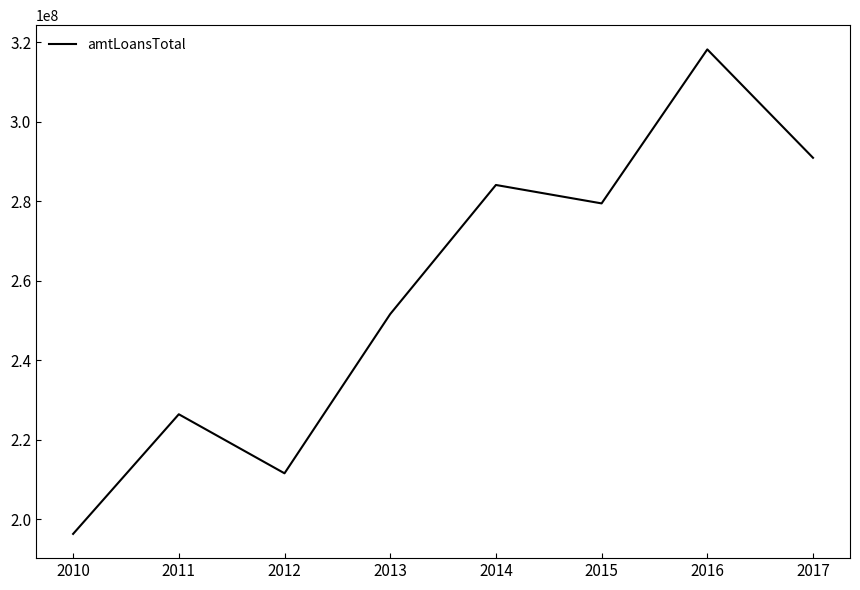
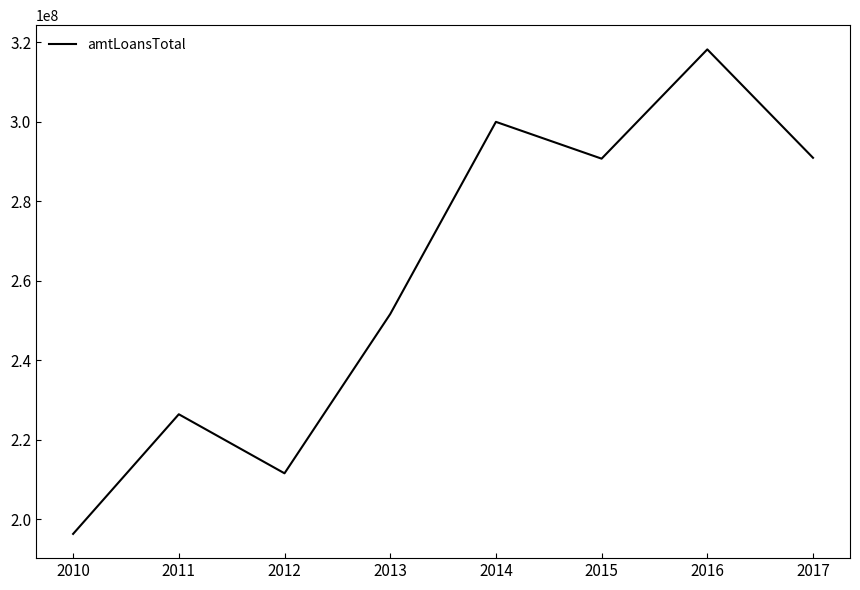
  {
    "2010": 196000000,
    "2011": 226000000,
    "2012": 212000000,
    "2013": 252000000,
-   "2014": 284000000,
-   "2015": 279000000,
+   "2014": 300000000,
+   "2015": 291000000,
    "2016": 318000000,
    "2017": 291000000
  }
